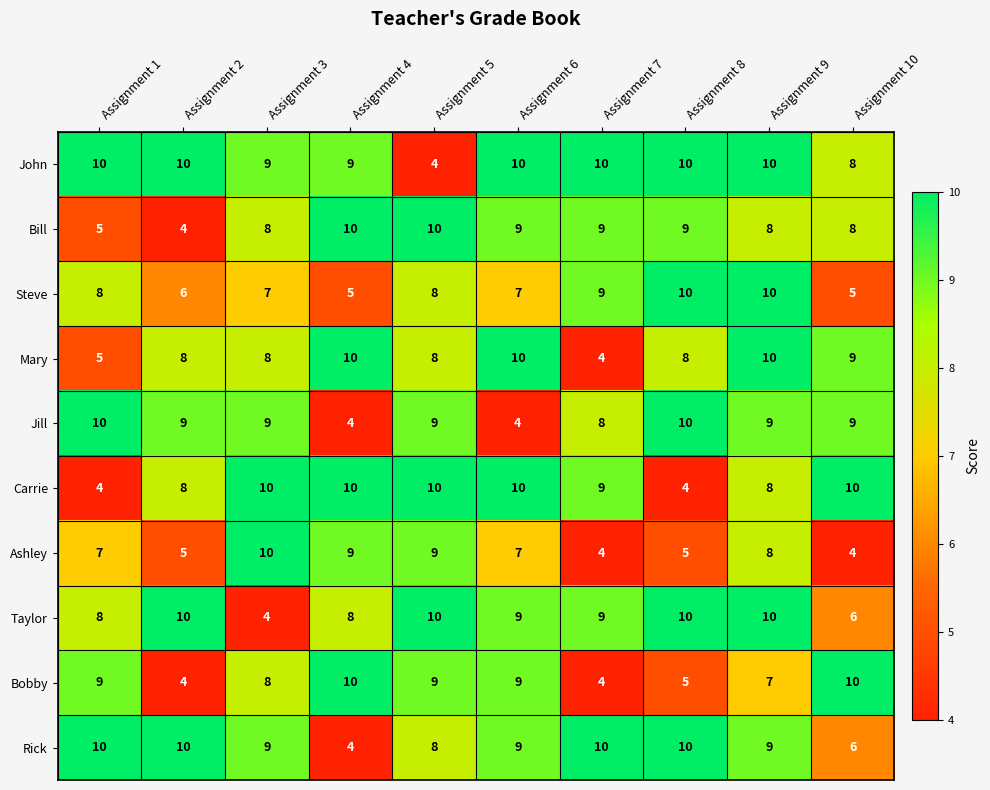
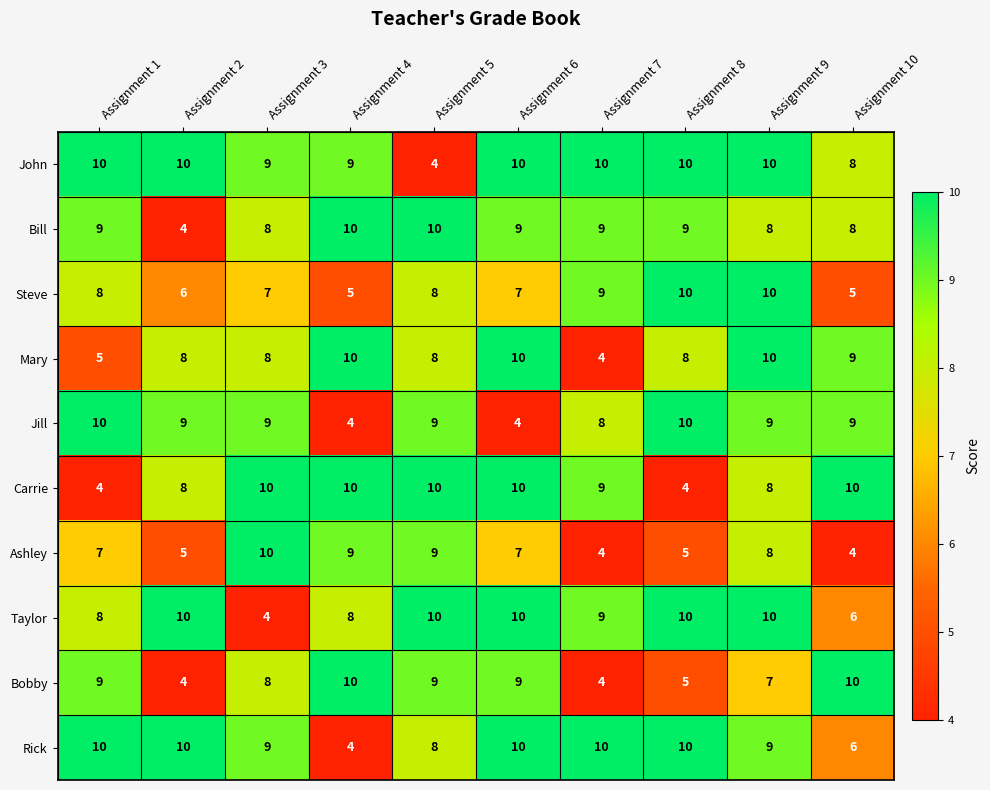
  {
    "John": {
      "Assignment 1": 10,
      "Assignment 2": 10,
      "Assignment 3": 9,
      "Assignment 4": 9,
      "Assignment 5": 4,
      "Assignment 6": 10,
      "Assignment 7": 10,
      "Assignment 8": 10,
      "Assignment 9": 10,
      "Assignment 10": 8
    },
    "Bill": {
-     "Assignment 1": 5,
+     "Assignment 1": 9,
      "Assignment 2": 4,
      "Assignment 3": 8,
      "Assignment 4": 10,
      "Assignment 5": 10,
      "Assignment 6": 9,
      "Assignment 7": 9,
      "Assignment 8": 9,
      "Assignment 9": 8,
      "Assignment 10": 8
    },
    "Steve": {
      "Assignment 1": 8,
      "Assignment 2": 6,
      "Assignment 3": 7,
      "Assignment 4": 5,
      "Assignment 5": 8,
      "Assignment 6": 7,
      "Assignment 7": 9,
      "Assignment 8": 10,
      "Assignment 9": 10,
      "Assignment 10": 5
    },
    "Mary": {
      "Assignment 1": 5,
      "Assignment 2": 8,
      "Assignment 3": 8,
      "Assignment 4": 10,
      "Assignment 5": 8,
      "Assignment 6": 10,
      "Assignment 7": 4,
      "Assignment 8": 8,
      "Assignment 9": 10,
      "Assignment 10": 9
    },
    "Jill": {
      "Assignment 1": 10,
      "Assignment 2": 9,
      "Assignment 3": 9,
      "Assignment 4": 4,
      "Assignment 5": 9,
      "Assignment 6": 4,
      "Assignment 7": 8,
      "Assignment 8": 10,
      "Assignment 9": 9,
      "Assignment 10": 9
    },
    "Carrie": {
      "Assignment 1": 4,
      "Assignment 2": 8,
      "Assignment 3": 10,
      "Assignment 4": 10,
      "Assignment 5": 10,
      "Assignment 6": 10,
      "Assignment 7": 9,
      "Assignment 8": 4,
      "Assignment 9": 8,
      "Assignment 10": 10
    },
    "Ashley": {
      "Assignment 1": 7,
      "Assignment 2": 5,
      "Assignment 3": 10,
      "Assignment 4": 9,
      "Assignment 5": 9,
      "Assignment 6": 7,
      "Assignment 7": 4,
      "Assignment 8": 5,
      "Assignment 9": 8,
      "Assignment 10": 4
    },
    "Taylor": {
      "Assignment 1": 8,
      "Assignment 2": 10,
      "Assignment 3": 4,
      "Assignment 4": 8,
      "Assignment 5": 10,
-     "Assignment 6": 9,
+     "Assignment 6": 10,
      "Assignment 7": 9,
      "Assignment 8": 10,
      "Assignment 9": 10,
      "Assignment 10": 6
    },
    "Bobby": {
      "Assignment 1": 9,
      "Assignment 2": 4,
      "Assignment 3": 8,
      "Assignment 4": 10,
      "Assignment 5": 9,
      "Assignment 6": 9,
      "Assignment 7": 4,
      "Assignment 8": 5,
      "Assignment 9": 7,
      "Assignment 10": 10
    },
    "Rick": {
      "Assignment 1": 10,
      "Assignment 2": 10,
      "Assignment 3": 9,
      "Assignment 4": 4,
      "Assignment 5": 8,
-     "Assignment 6": 9,
+     "Assignment 6": 10,
      "Assignment 7": 10,
      "Assignment 8": 10,
      "Assignment 9": 9,
      "Assignment 10": 6
    }
  }
